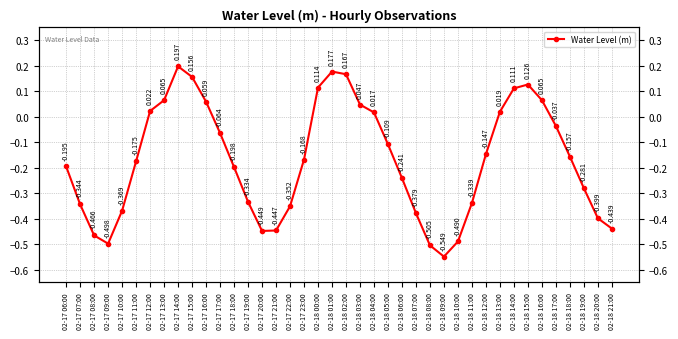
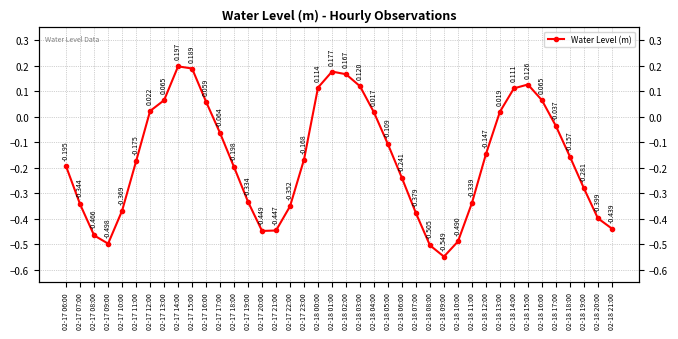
  {
    "02-17 06:00": -0.195,
    "02-17 07:00": -0.344,
    "02-17 08:00": -0.466,
    "02-17 09:00": -0.498,
    "02-17 10:00": -0.369,
    "02-17 11:00": -0.175,
    "02-17 12:00": 0.022,
    "02-17 13:00": 0.065,
    "02-17 14:00": 0.197,
-   "02-17 15:00": 0.156,
+   "02-17 15:00": 0.189,
    "02-17 16:00": 0.059,
    "02-17 17:00": -0.064,
    "02-17 18:00": -0.198,
    "02-17 19:00": -0.334,
    "02-17 20:00": -0.449,
    "02-17 21:00": -0.447,
    "02-17 22:00": -0.352,
    "02-17 23:00": -0.168,
    "02-18 00:00": 0.114,
    "02-18 01:00": 0.177,
    "02-18 02:00": 0.167,
-   "02-18 03:00": 0.047,
+   "02-18 03:00": 0.120,
    "02-18 04:00": 0.017,
    "02-18 05:00": -0.109,
    "02-18 06:00": -0.241,
    "02-18 07:00": -0.379,
    "02-18 08:00": -0.505,
    "02-18 09:00": -0.549,
    "02-18 10:00": -0.490,
    "02-18 11:00": -0.339,
    "02-18 12:00": -0.147,
    "02-18 13:00": 0.019,
    "02-18 14:00": 0.111,
    "02-18 15:00": 0.126,
    "02-18 16:00": 0.065,
    "02-18 17:00": -0.037,
    "02-18 18:00": -0.157,
    "02-18 19:00": -0.281,
    "02-18 20:00": -0.399,
    "02-18 21:00": -0.439
  }
